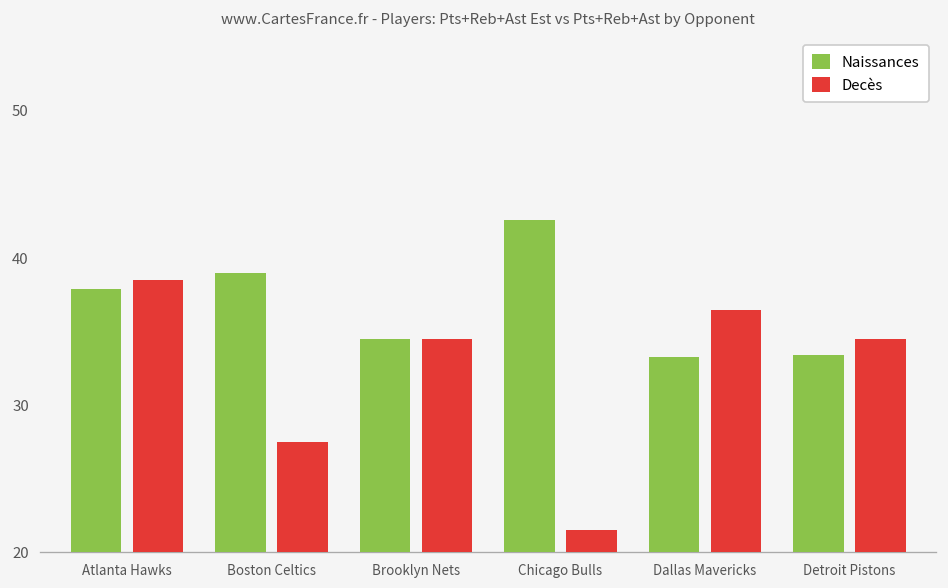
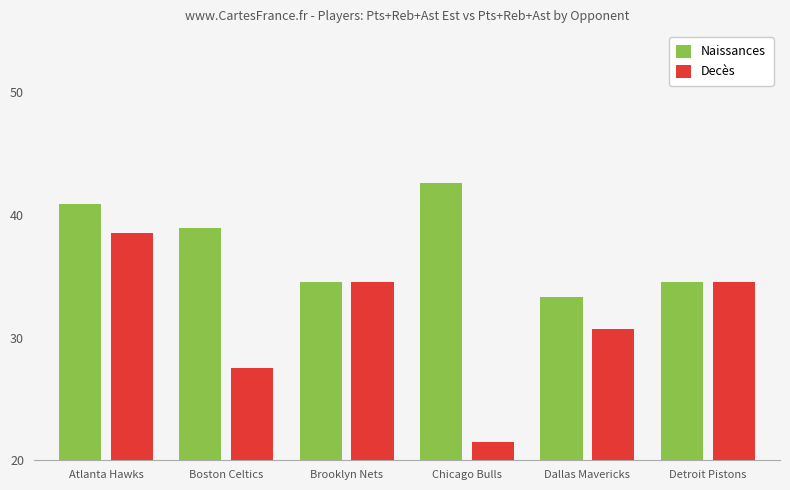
  {
    "Naissances": {
-     "Atlanta Hawks": 37.9,
+     "Atlanta Hawks": 40.9,
      "Boston Celtics": 39.0,
      "Brooklyn Nets": 34.5,
      "Chicago Bulls": 42.6,
      "Dallas Mavericks": 33.3,
-     "Detroit Pistons": 33.4
+     "Detroit Pistons": 34.5
    },
    "Decès": {
      "Atlanta Hawks": 38.5,
      "Boston Celtics": 27.5,
      "Brooklyn Nets": 34.5,
      "Chicago Bulls": 21.5,
-     "Dallas Mavericks": 36.5,
+     "Dallas Mavericks": 30.7,
      "Detroit Pistons": 34.5
    }
  }
